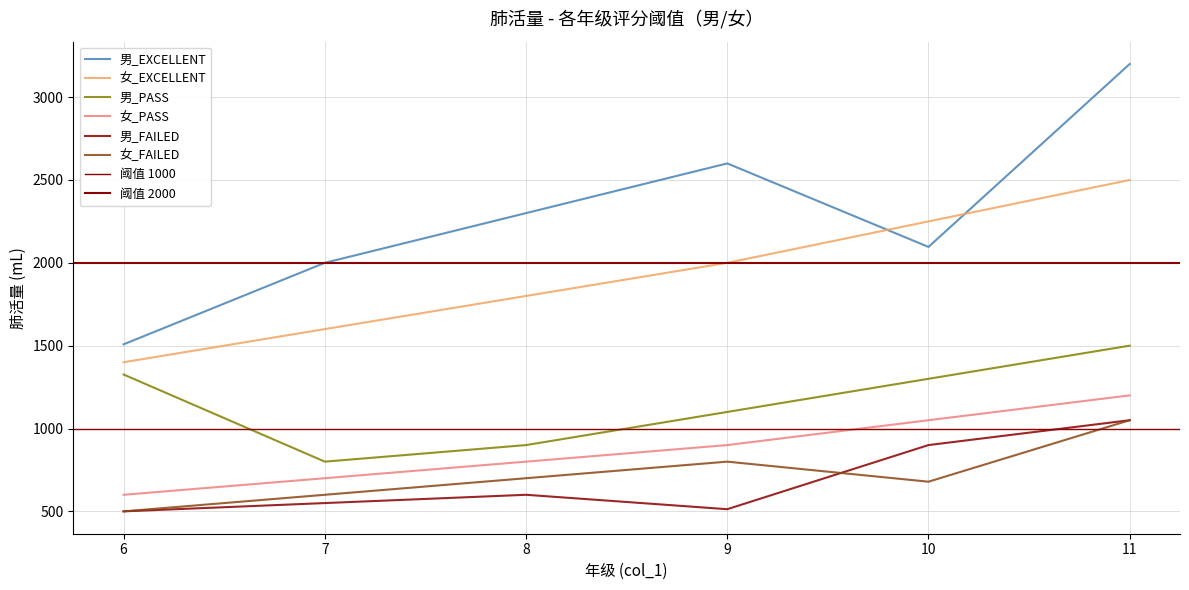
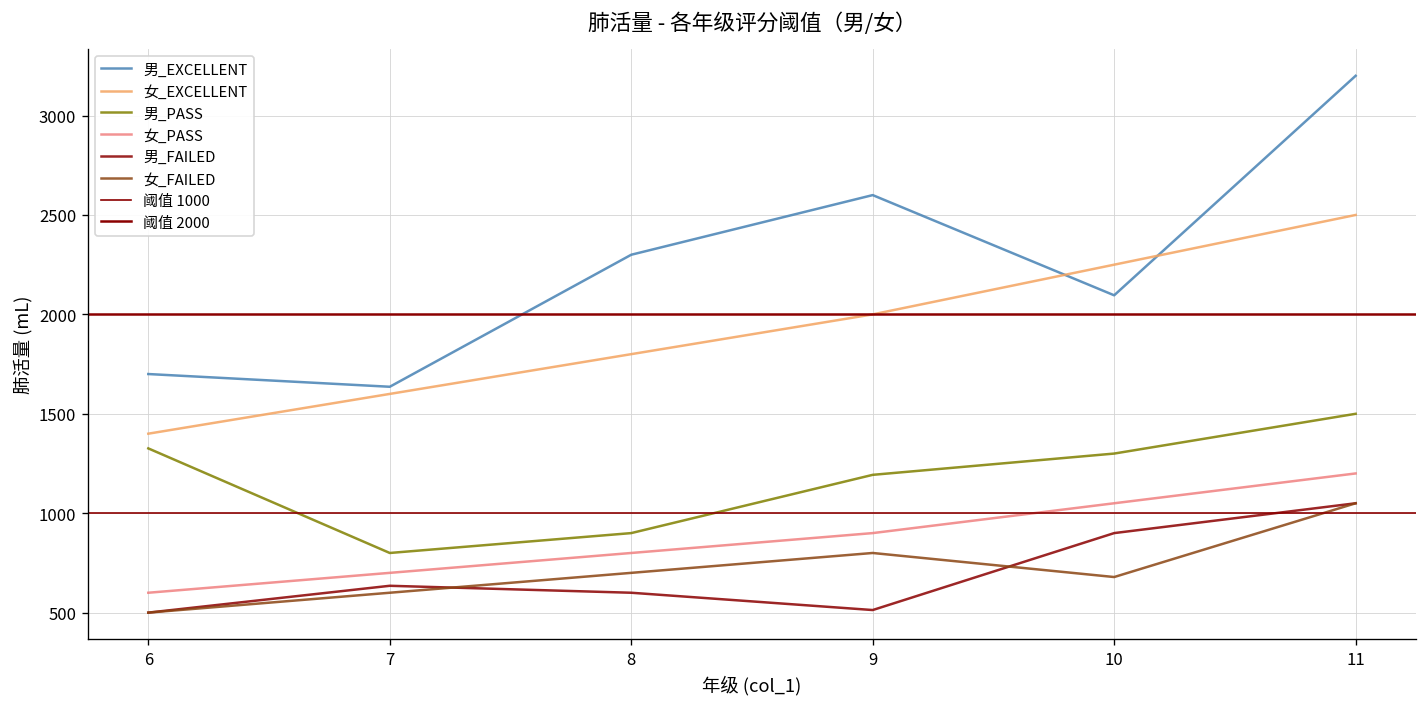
  {
    "男_EXCELLENT": {
-     "6": 1510,
-     "7": 2000,
+     "6": 1700,
+     "7": 1640,
      "8": 2300,
      "9": 2600,
      "10": 2100,
      "11": 3200
    },
    "男_PASS": {
      "6": 1330,
      "7": 800,
      "8": 900,
-     "9": 1100,
+     "9": 1190,
      "10": 1300,
      "11": 1500
    },
    "男_FAILED": {
-     "7": 550,
+     "7": 640,
      "8": 600,
      "9": 510,
      "10": 900
    },
    "女_FAILED": {
      "7": 600,
      "8": 700,
      "9": 800,
      "10": 680
    }
  }
